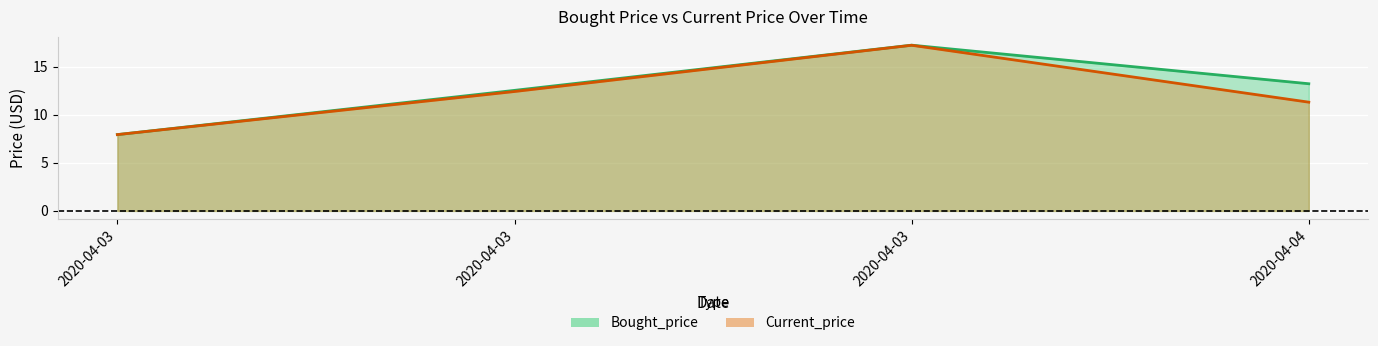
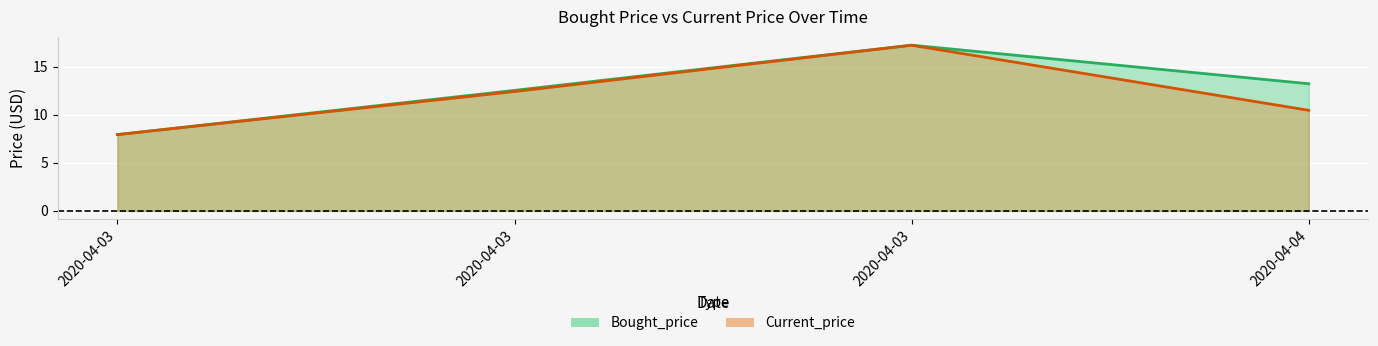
  {
    "Bought_price": {
      "2020-04-04": 13
    },
    "Current_price": {
-     "2020-04-04": 11
+     "2020-04-04": 10
    }
  }
